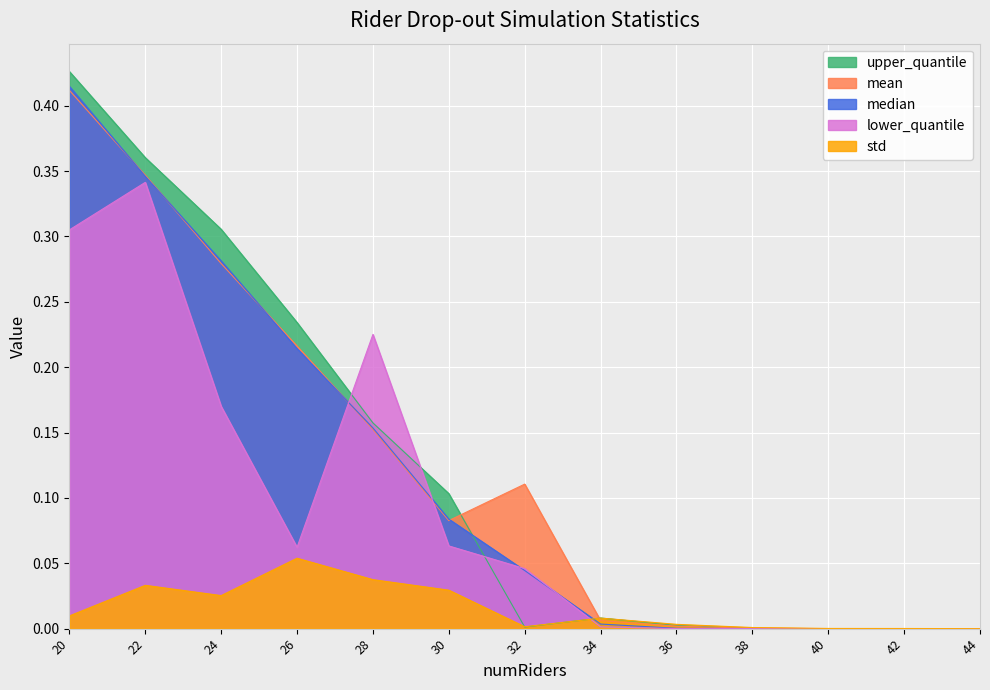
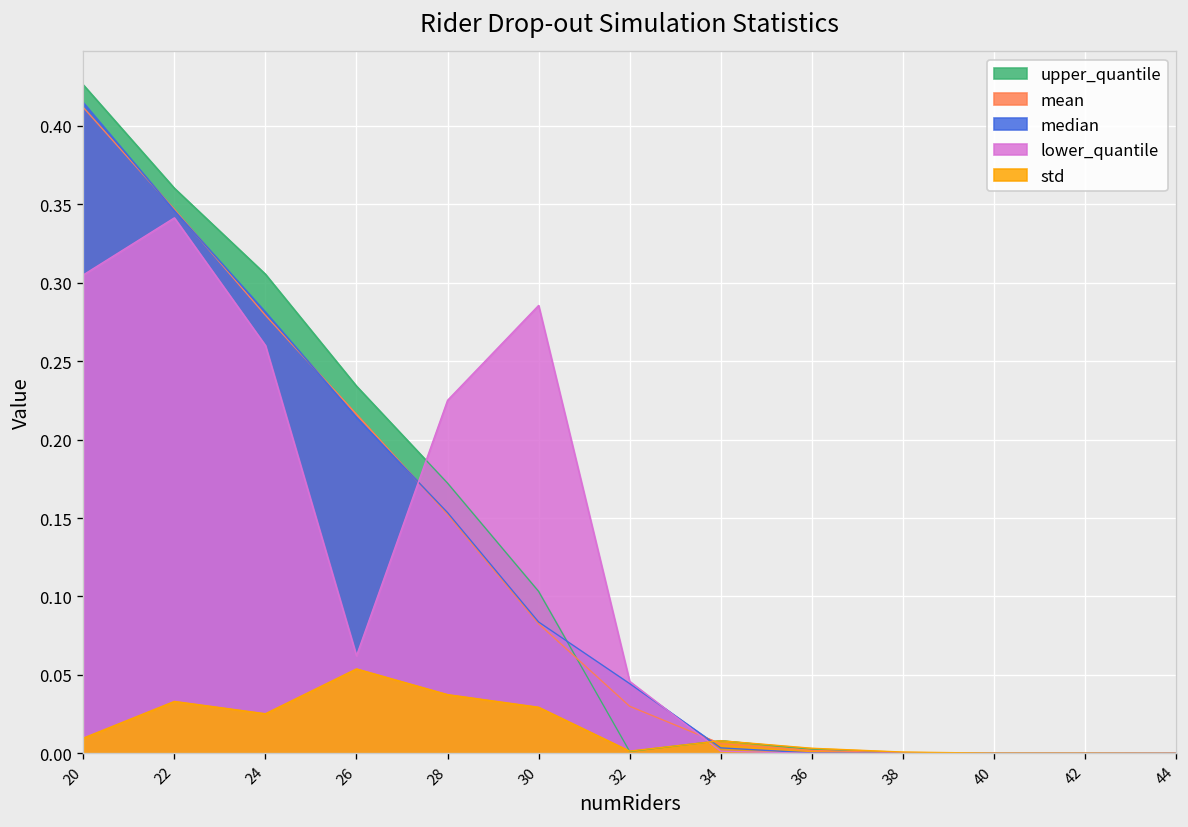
  {
    "upper_quantile": {
      "20": 0.426,
      "22": 0.360,
      "24": 0.305,
      "26": 0.234,
-     "28": 0.157,
+     "28": 0.172,
      "30": 0.103
    },
    "mean": {
      "20": 0.412,
      "24": 0.279,
-     "32": 0.111
+     "32": 0.030
    },
    "median": {
      "20": 0.415,
      "24": 0.281,
      "34": 0.004
    },
    "lower_quantile": {
      "20": 0.305,
      "22": 0.341,
-     "24": 0.17,
+     "24": 0.26,
      "26": 0.062,
      "28": 0.225,
-     "30": 0.063,
+     "30": 0.286,
      "34": 0.001
    },
    "std": {
      "20": 0.010,
      "22": 0.033,
      "24": 0.025,
      "26": 0.054,
      "28": 0.037,
      "30": 0.029
    }
  }
